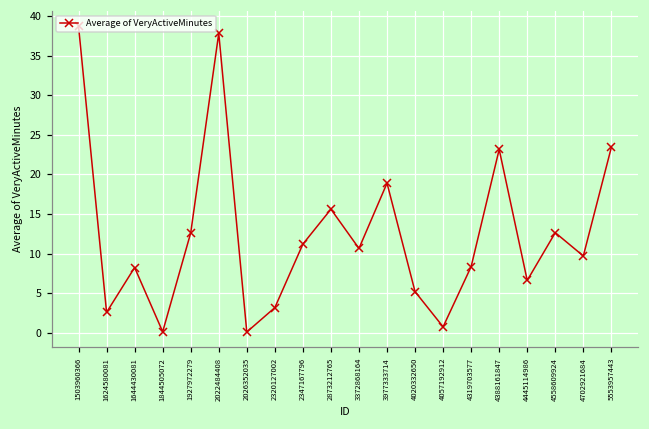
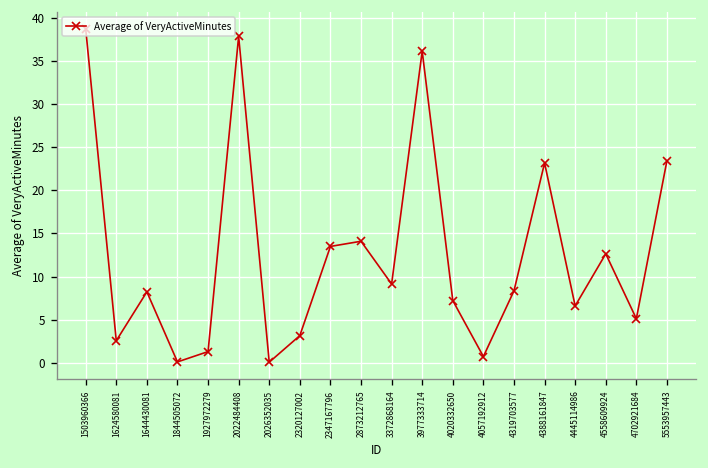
  {
    "1624580081": 3,
    "1644430081": 8,
    "1844505072": 0,
-   "1927972279": 13,
+   "1927972279": 1,
    "2022484408": 38,
    "2026352035": 0,
    "2320127002": 3,
-   "2347167796": 11,
-   "2873212765": 16,
-   "3372868164": 11,
-   "3977333714": 19,
-   "4020332650": 5,
+   "2347167796": 14,
+   "2873212765": 14,
+   "3372868164": 9,
+   "3977333714": 36,
+   "4020332650": 7,
    "4057192912": 1,
    "4319703577": 8,
    "4388161847": 23,
    "4445114986": 7,
    "4558609924": 13,
-   "4702921684": 10,
+   "4702921684": 5,
    "5553957443": 23
  }
